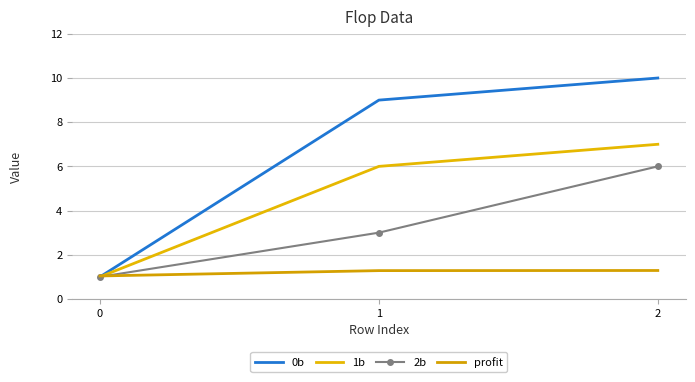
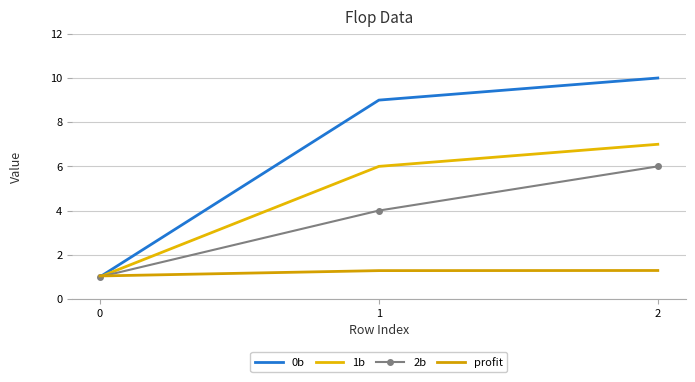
  {
    "0b": {
      "1": 9,
      "2": 10
    },
    "2b": {
-     "1": 3,
+     "1": 4,
      "2": 6
    }
  }
